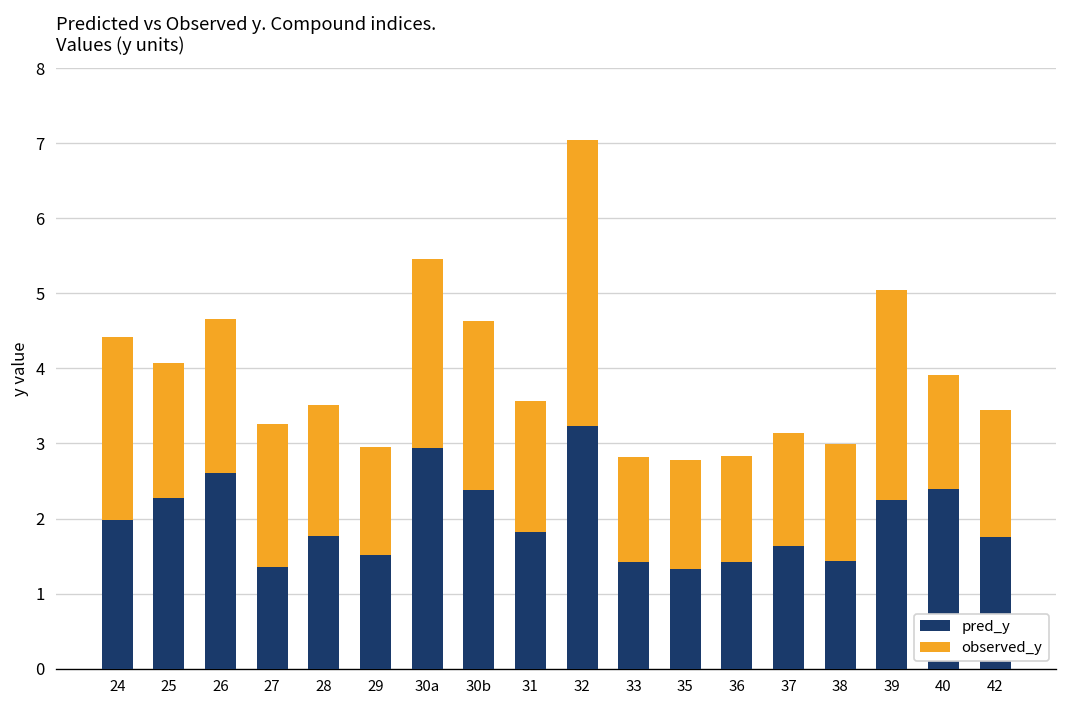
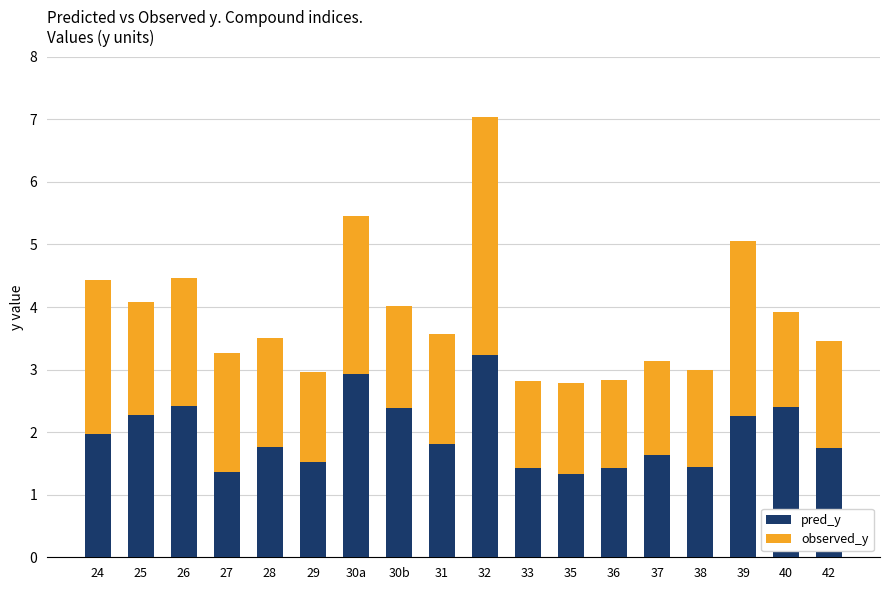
  {
    "pred_y": {
      "24": 2.0,
      "25": 2.3,
-     "26": 2.6,
+     "26": 2.4,
      "27": 1.4,
      "28": 1.8,
      "29": 1.5,
      "30a": 2.9,
      "30b": 2.4,
      "31": 1.8,
      "32": 3.2,
      "33": 1.4,
      "35": 1.3,
      "36": 1.4,
      "37": 1.6,
      "38": 1.4,
      "39": 2.3,
      "40": 2.4,
      "42": 1.7
    },
    "observed_y": {
      "24": 2.5,
      "25": 1.8,
      "26": 2.1,
      "27": 1.9,
      "28": 1.7,
      "29": 1.4,
      "30a": 2.5,
-     "30b": 2.3,
+     "30b": 1.6,
      "31": 1.7,
      "32": 3.8,
      "33": 1.4,
      "35": 1.5,
      "36": 1.4,
      "37": 1.5,
      "38": 1.6,
      "39": 2.8,
      "40": 1.5,
      "42": 1.7
    }
  }
